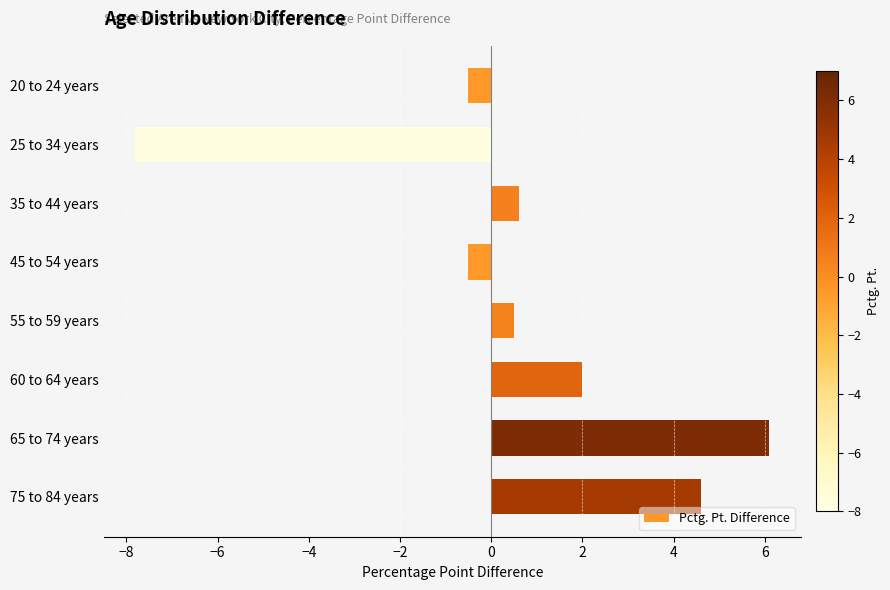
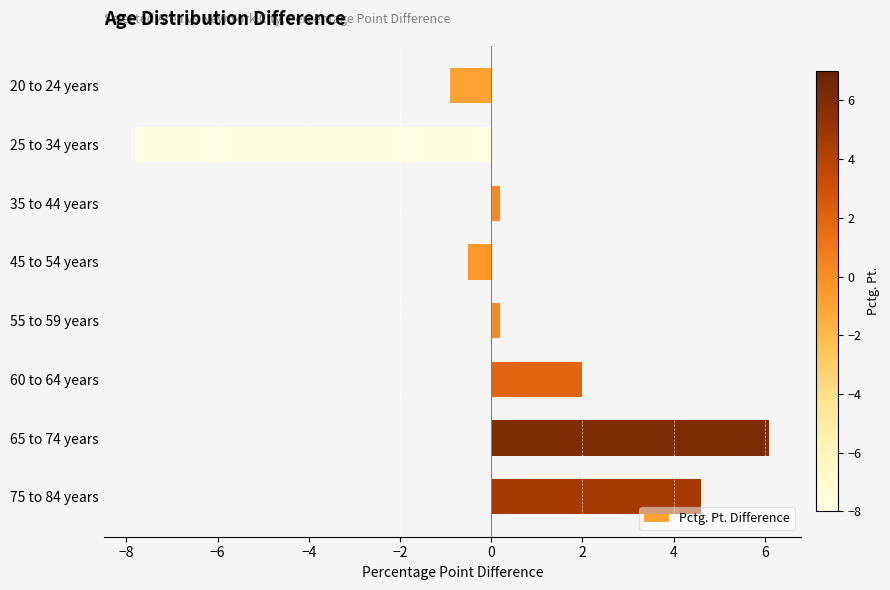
  {
-   "20 to 24 years": -0.5,
+   "20 to 24 years": -0.9,
    "25 to 34 years": -7.8,
-   "35 to 44 years": 0.6,
+   "35 to 44 years": 0.2,
    "45 to 54 years": -0.5,
-   "55 to 59 years": 0.5,
+   "55 to 59 years": 0.2,
    "60 to 64 years": 2.0,
    "65 to 74 years": 6.1,
    "75 to 84 years": 4.6
  }
